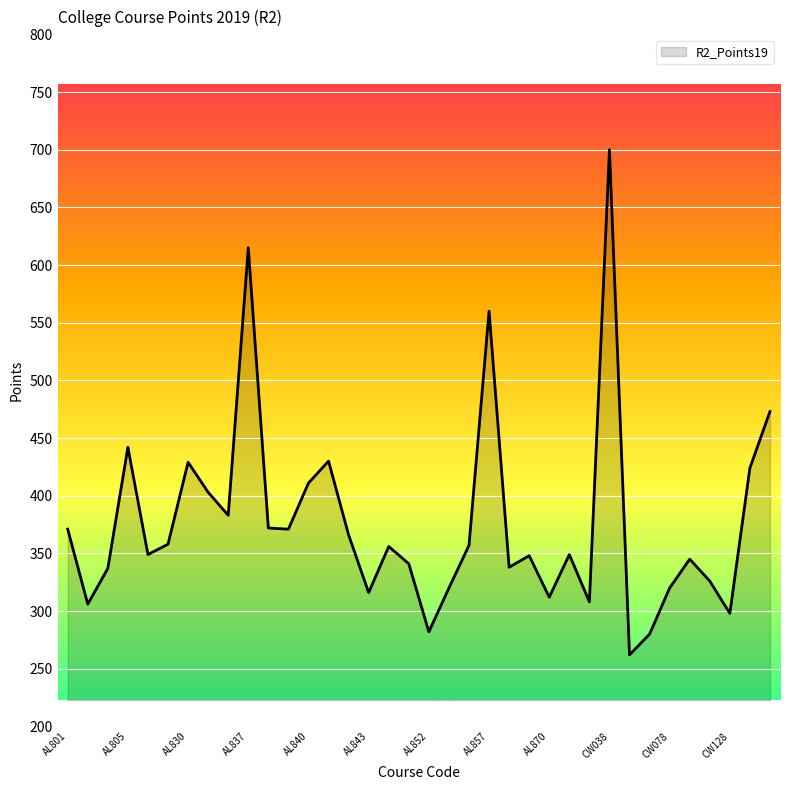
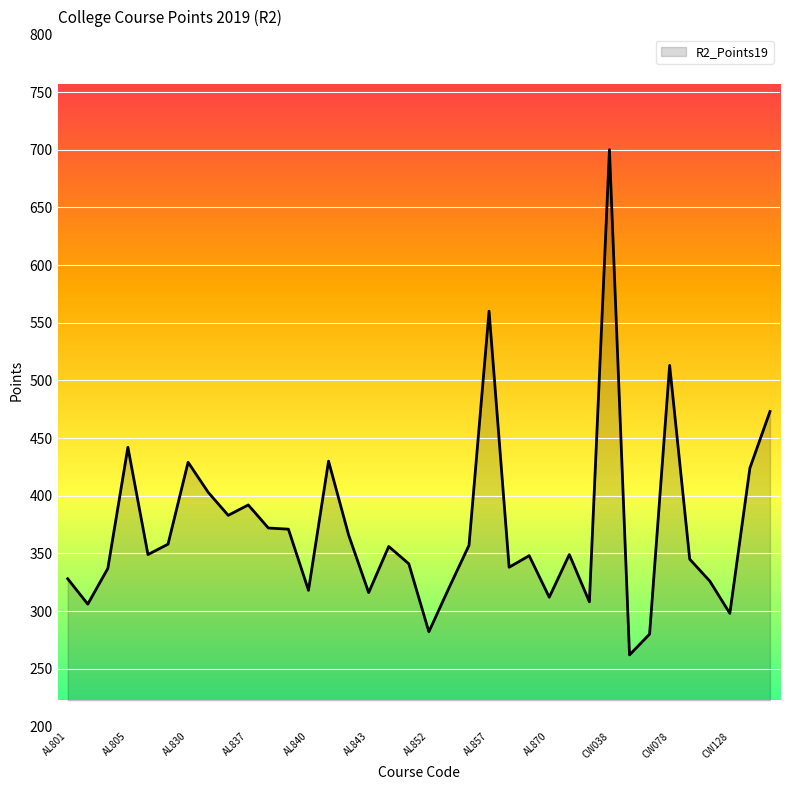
  {
-   "AL801": 371,
+   "AL801": 328,
    "AL805": 442,
    "AL830": 429,
-   "AL837": 615,
-   "AL840": 411,
+   "AL837": 392,
+   "AL840": 318,
    "AL843": 316,
    "AL852": 282,
    "AL857": 560,
    "AL870": 312,
    "CW038": 700,
-   "CW078": 320,
+   "CW078": 513,
    "CW128": 298
  }
